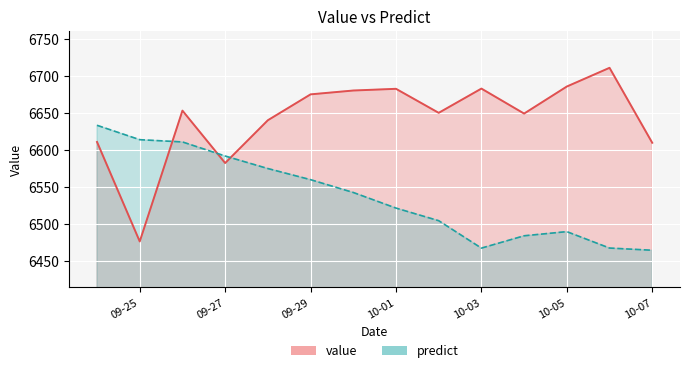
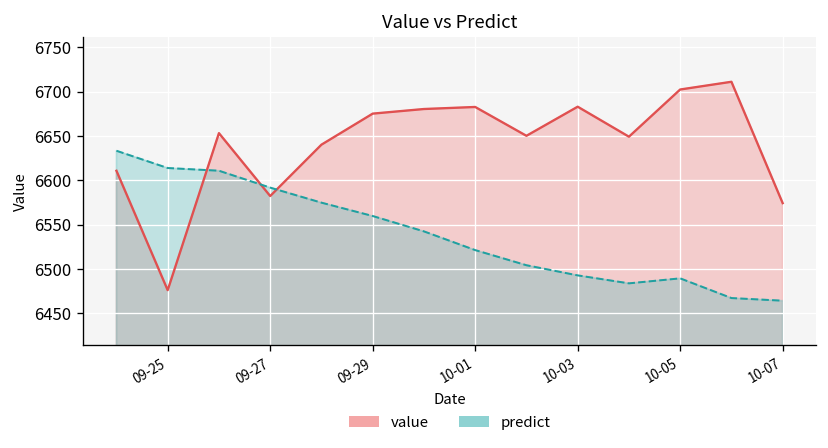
  {
    "value": {
      "09-25": 6480,
      "09-27": 6580,
      "09-29": 6680,
      "10-01": 6680,
      "10-03": 6680,
-     "10-05": 6690,
-     "10-07": 6610
+     "10-05": 6700,
+     "10-07": 6570
    },
    "predict": {
      "09-25": 6610,
      "09-27": 6590,
      "09-29": 6560,
      "10-01": 6520,
-     "10-03": 6470,
+     "10-03": 6490,
      "10-05": 6490,
      "10-07": 6460
    }
  }
